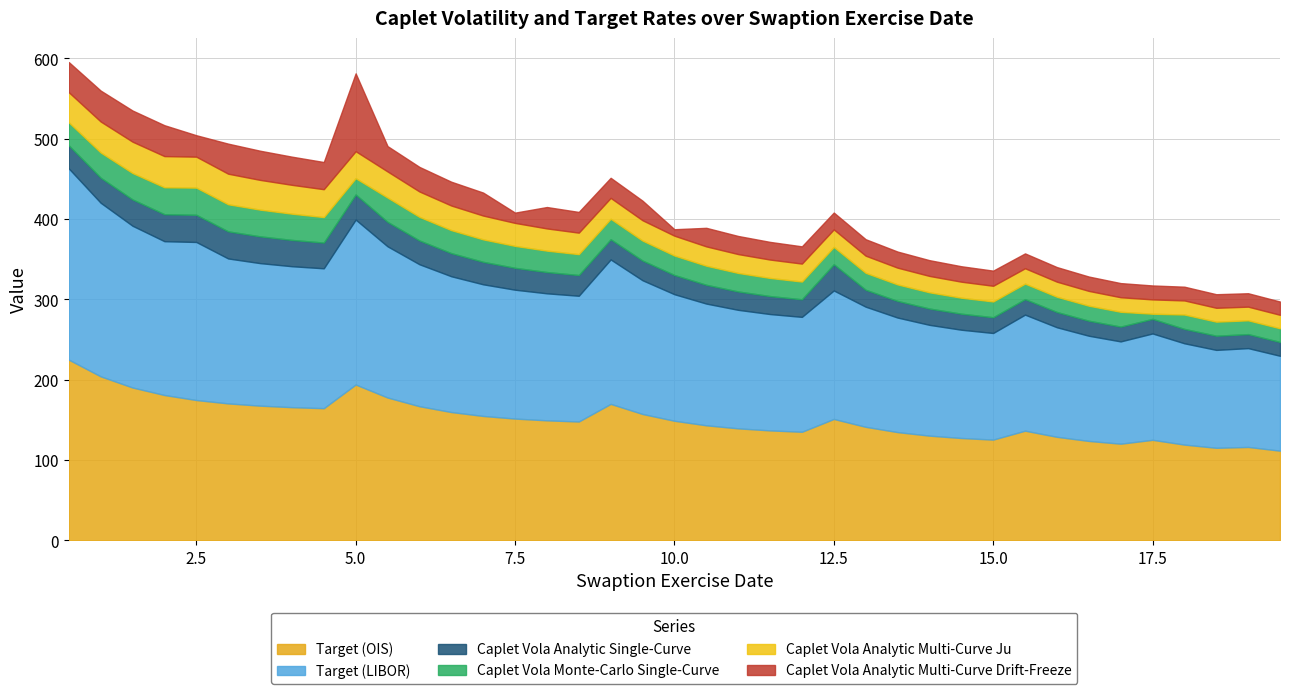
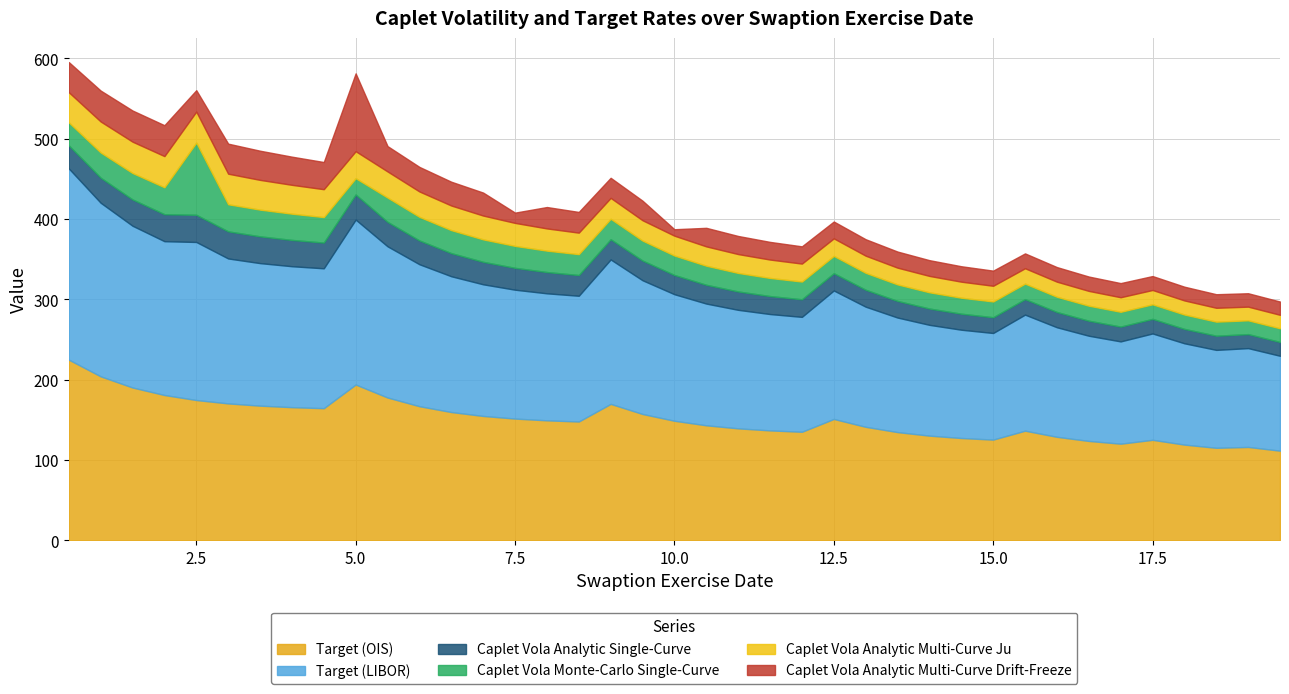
  {
    "Target (LIBOR)": {
      "2.5": 200,
      "5.0": 210,
      "7.5": 160,
      "10.0": 160,
      "12.5": 160,
      "15.0": 130,
      "17.5": 130
    },
    "Caplet Vola Analytic Single-Curve": {
      "2.5": 30,
      "5.0": 30,
      "7.5": 30,
      "10.0": 20,
-     "12.5": 30,
+     "12.5": 20,
      "15.0": 20,
      "17.5": 20
    },
    "Caplet Vola Monte-Carlo Single-Curve": {
-     "2.5": 30,
+     "2.5": 90,
      "5.0": 20,
      "7.5": 30,
      "10.0": 20,
      "12.5": 20,
      "15.0": 20,
-     "17.5": 10
+     "17.5": 20
    },
    "Caplet Vola Analytic Multi-Curve Drift-Freeze": {
      "2.5": 30,
      "5.0": 100,
      "7.5": 10,
      "10.0": 10,
      "12.5": 20,
      "15.0": 20,
      "17.5": 20
    }
  }
